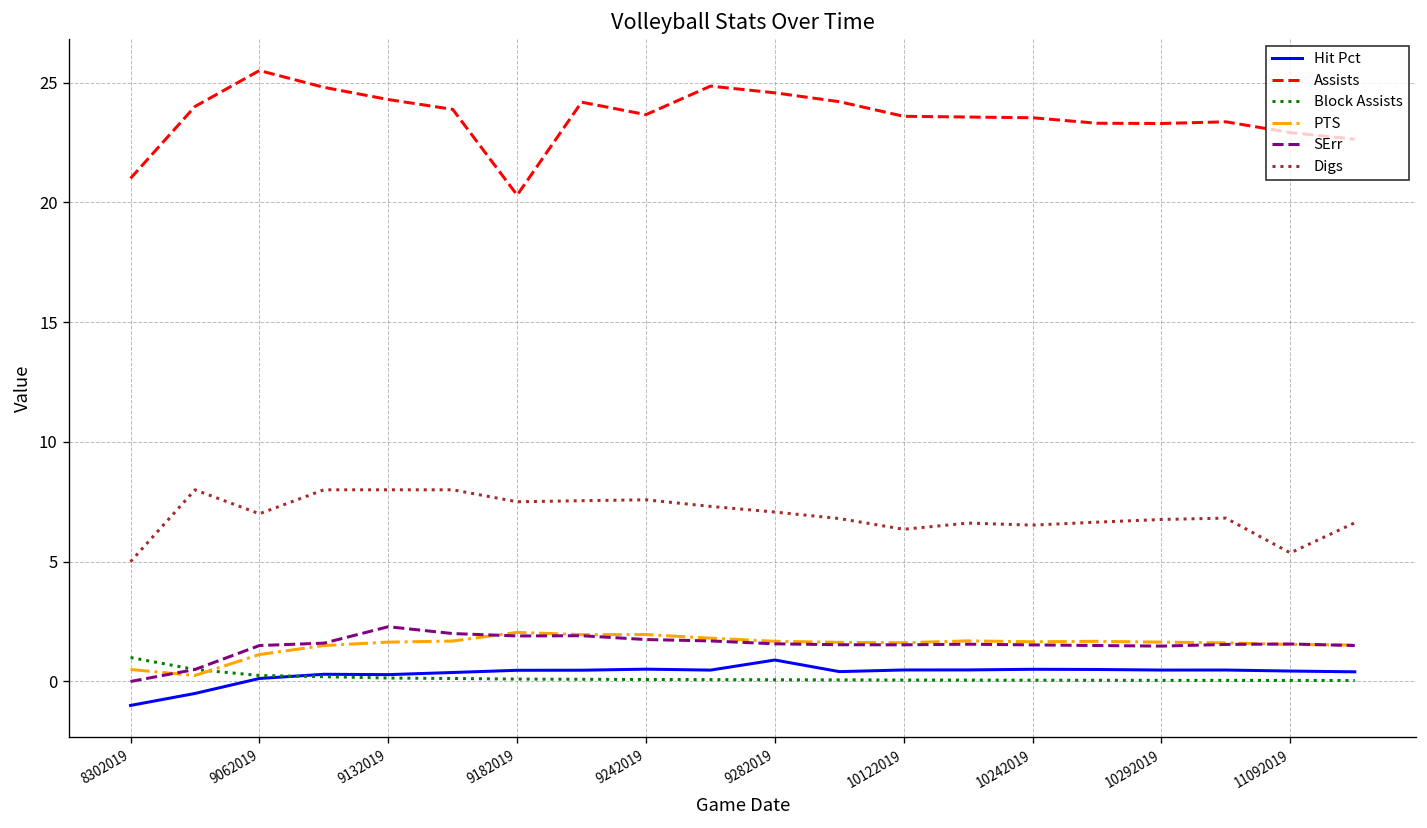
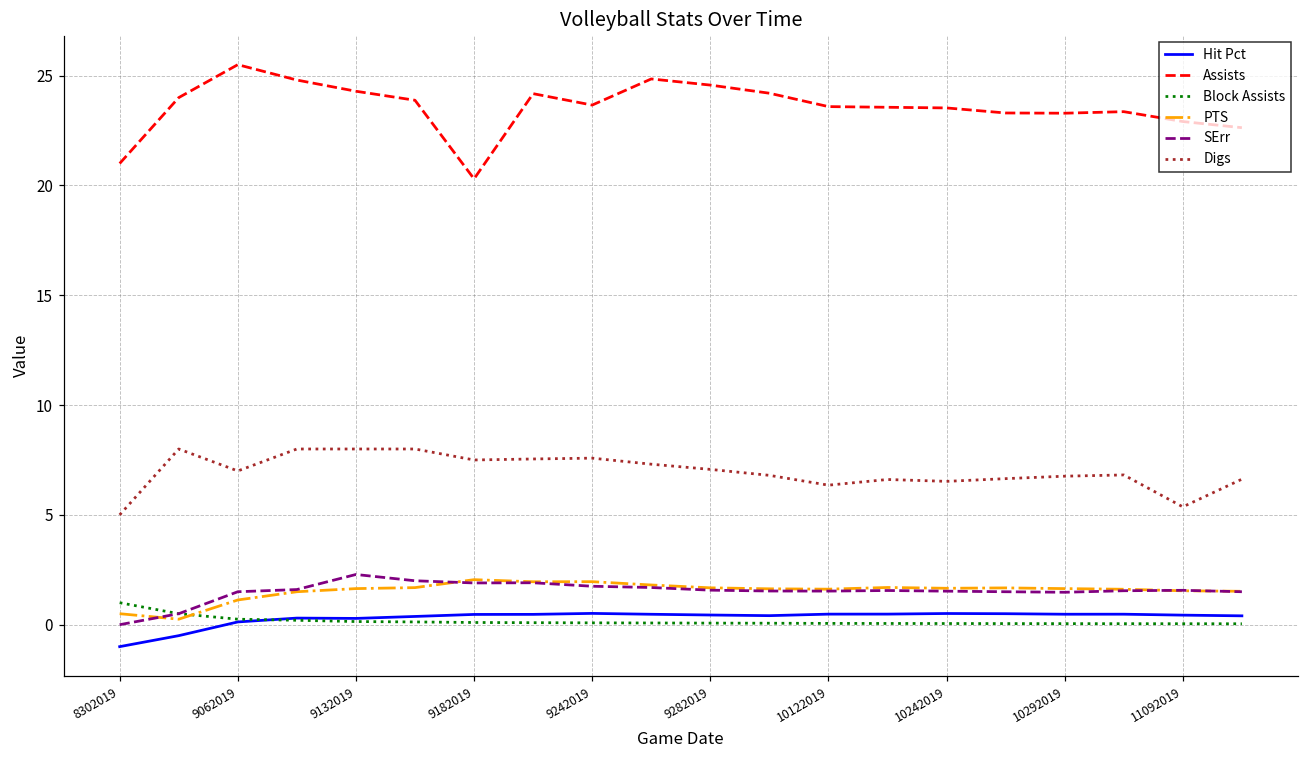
  {
    "Hit Pct": {
      "8302019": -1.0,
      "9132019": 0.3,
      "9182019": 0.5,
      "9242019": 0.5,
-     "9282019": 0.9,
+     "9282019": 0.4,
      "10122019": 0.5,
      "10242019": 0.5,
      "10292019": 0.5,
      "11092019": 0.4
    },
    "Assists": {
      "8302019": 21.0,
      "9062019": 25.5,
      "9132019": 24.3,
      "9182019": 20.3,
      "9242019": 23.7,
      "9282019": 24.6,
      "10122019": 23.6,
      "10242019": 23.5,
      "10292019": 23.3
    },
    "Block Assists": {
      "8302019": 1.0,
      "9132019": 0.1,
      "9182019": 0.1,
      "9242019": 0.1,
      "9282019": 0.1,
      "10122019": 0.1,
      "10242019": 0.1,
      "10292019": 0.0,
      "11092019": 0.0
    },
    "PTS": {
      "8302019": 0.5,
      "9062019": 1.1,
      "9132019": 1.6,
      "9182019": 2.1,
      "9242019": 2.0,
      "10242019": 1.7,
      "10292019": 1.6
    },
    "SErr": {
      "8302019": 0.0,
      "9062019": 1.5,
      "9132019": 2.3,
      "9182019": 1.9,
      "9242019": 1.8,
      "10242019": 1.5,
      "10292019": 1.5
    },
    "Digs": {
      "8302019": 5.0,
      "9062019": 7.0,
      "9132019": 8.0,
      "9182019": 7.5,
      "9242019": 7.6,
      "9282019": 7.1,
      "10122019": 6.4,
      "10242019": 6.5,
      "10292019": 6.8,
      "11092019": 5.4
    }
  }
